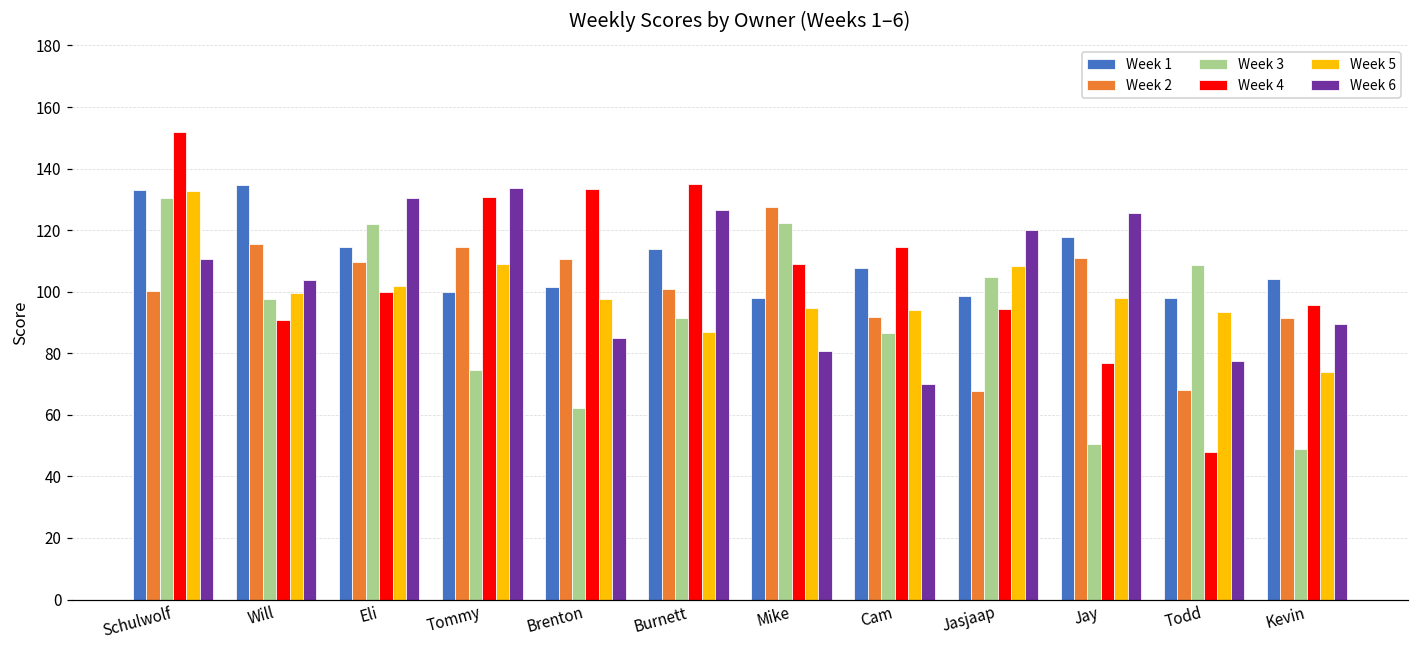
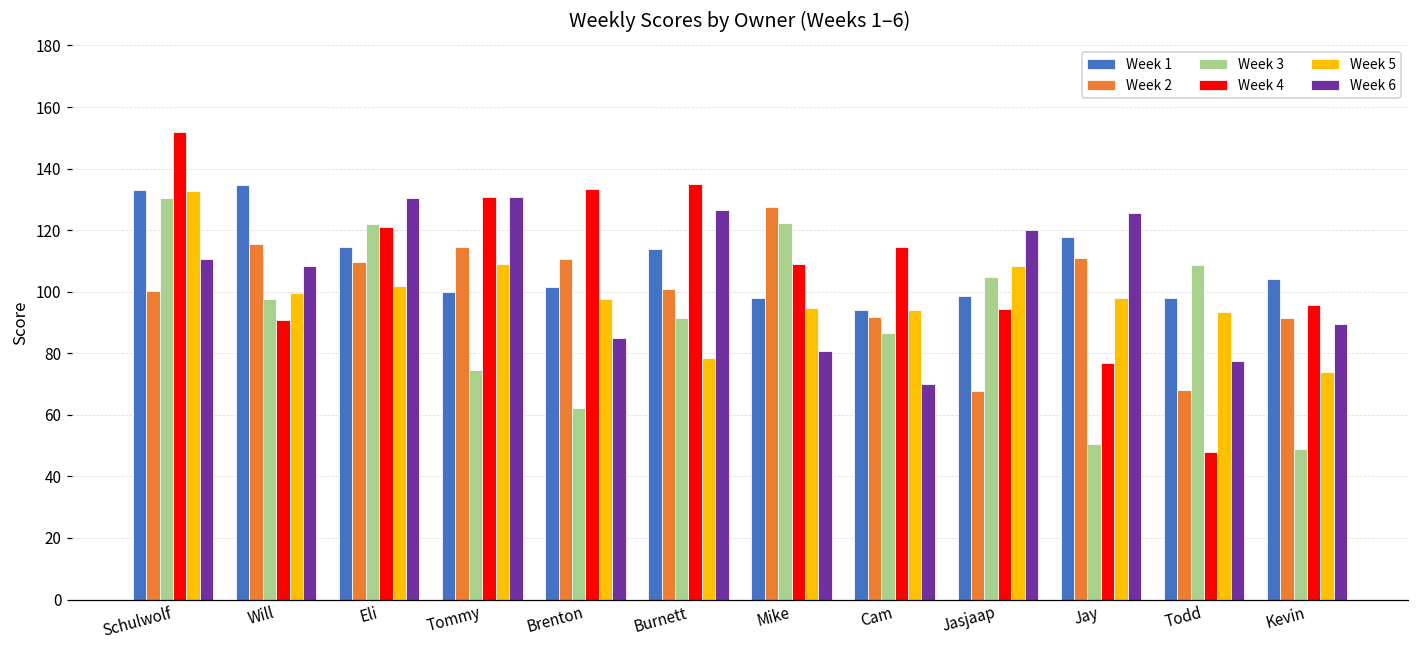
  {
    "Week 1": {
      "Schulwolf": 133,
      "Will": 135,
      "Eli": 115,
      "Tommy": 100,
      "Brenton": 101,
      "Burnett": 114,
      "Mike": 98,
-     "Cam": 108,
+     "Cam": 94,
      "Jasjaap": 99,
      "Jay": 118,
      "Todd": 98,
      "Kevin": 104
    },
    "Week 2": {
      "Schulwolf": 100,
      "Will": 115,
      "Eli": 110,
      "Tommy": 115,
      "Brenton": 111,
      "Burnett": 101,
      "Mike": 128,
      "Cam": 92,
      "Jasjaap": 68,
      "Jay": 111,
      "Todd": 68,
      "Kevin": 91
    },
    "Week 3": {
      "Schulwolf": 130,
      "Will": 98,
      "Eli": 122,
      "Tommy": 75,
      "Brenton": 62,
      "Burnett": 92,
      "Mike": 122,
      "Cam": 87,
      "Jasjaap": 105,
      "Jay": 50,
      "Todd": 109,
      "Kevin": 49
    },
    "Week 4": {
      "Schulwolf": 152,
      "Will": 91,
-     "Eli": 100,
+     "Eli": 121,
      "Tommy": 131,
      "Brenton": 133,
      "Burnett": 135,
      "Mike": 109,
      "Cam": 114,
      "Jasjaap": 94,
      "Jay": 77,
      "Todd": 48,
      "Kevin": 96
    },
    "Week 5": {
      "Schulwolf": 133,
      "Will": 100,
      "Eli": 102,
      "Tommy": 109,
      "Brenton": 98,
-     "Burnett": 87,
+     "Burnett": 78,
      "Mike": 95,
      "Cam": 94,
      "Jasjaap": 108,
      "Jay": 98,
      "Todd": 93,
      "Kevin": 74
    },
    "Week 6": {
      "Schulwolf": 111,
-     "Will": 104,
+     "Will": 108,
      "Eli": 131,
-     "Tommy": 134,
+     "Tommy": 131,
      "Brenton": 85,
      "Burnett": 127,
      "Mike": 81,
      "Cam": 70,
      "Jasjaap": 120,
      "Jay": 126,
      "Todd": 78,
      "Kevin": 89
    }
  }
